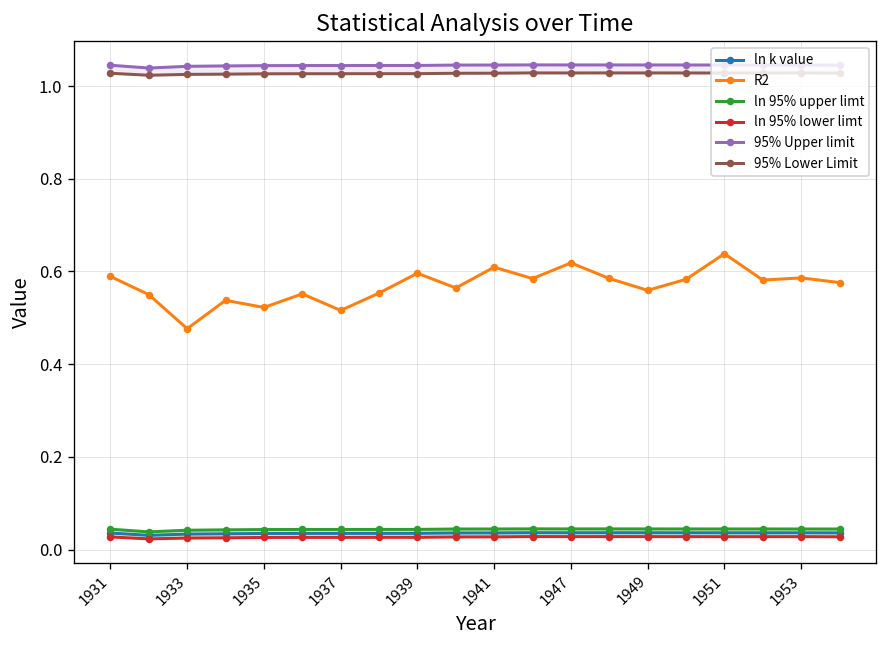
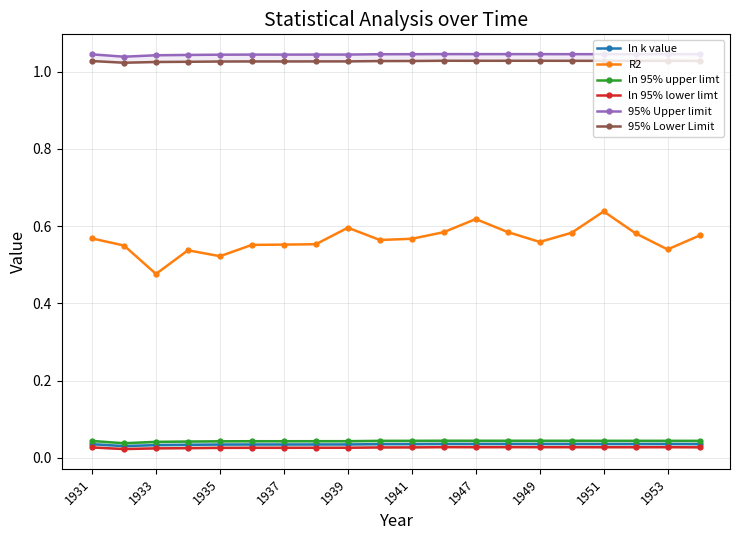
  {
    "ln k value": {
      "1931": 0.04,
      "1933": 0.03,
      "1935": 0.03,
      "1937": 0.03,
      "1939": 0.04,
      "1941": 0.04,
      "1947": 0.04,
      "1949": 0.04,
      "1951": 0.04,
      "1953": 0.04
    },
    "R2": {
-     "1931": 0.59,
+     "1931": 0.57,
      "1933": 0.48,
      "1935": 0.52,
-     "1937": 0.52,
+     "1937": 0.55,
      "1939": 0.60,
-     "1941": 0.61,
+     "1941": 0.57,
      "1947": 0.62,
      "1949": 0.56,
      "1951": 0.64,
-     "1953": 0.59
+     "1953": 0.54
    },
    "ln 95% upper limt": {
      "1931": 0.04,
      "1933": 0.04,
      "1935": 0.04,
      "1937": 0.04,
      "1939": 0.04,
      "1941": 0.04,
      "1947": 0.04,
      "1949": 0.04,
      "1951": 0.04,
      "1953": 0.04
    },
    "ln 95% lower limt": {
      "1931": 0.03,
      "1933": 0.02,
      "1935": 0.03,
      "1937": 0.03,
      "1939": 0.03,
      "1941": 0.03,
      "1947": 0.03,
      "1949": 0.03,
      "1951": 0.03,
      "1953": 0.03
    },
    "95% Upper limit": {
      "1931": 1.05,
      "1933": 1.04,
      "1935": 1.04,
      "1937": 1.04,
      "1939": 1.04,
      "1941": 1.05,
      "1947": 1.05,
      "1949": 1.05
    },
    "95% Lower Limit": {
      "1931": 1.03,
      "1933": 1.03,
      "1935": 1.03,
      "1937": 1.03,
      "1939": 1.03,
      "1941": 1.03,
      "1947": 1.03,
      "1949": 1.03
    }
  }
